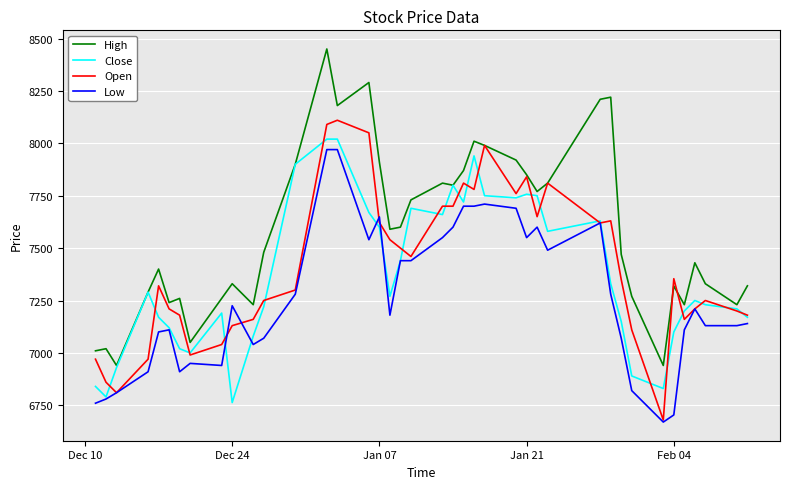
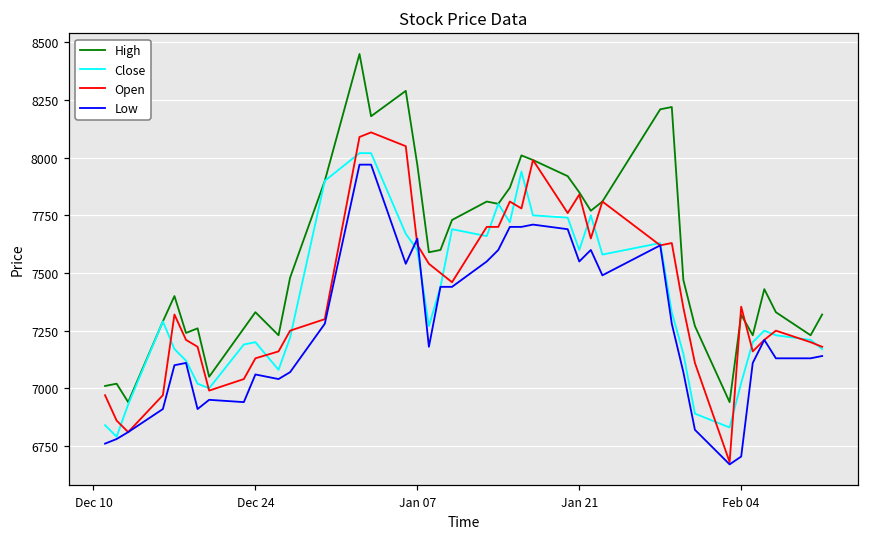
  {
    "High": {
      "Dec 24": 7330,
-     "Jan 07": 7910,
+     "Jan 07": 7970,
      "Feb 04": 7320
    },
    "Close": {
-     "Dec 24": 6760,
+     "Dec 24": 7200,
      "Jan 07": 7600,
-     "Jan 21": 7760,
-     "Feb 04": 7100
+     "Jan 21": 7600,
+     "Feb 04": 7020
    },
    "Open": {
      "Dec 24": 7130,
      "Jan 07": 7620,
      "Feb 04": 7350
    },
    "Low": {
-     "Dec 24": 7230,
+     "Dec 24": 7060,
      "Jan 07": 7650,
      "Jan 21": 7550,
      "Feb 04": 6700
    }
  }
